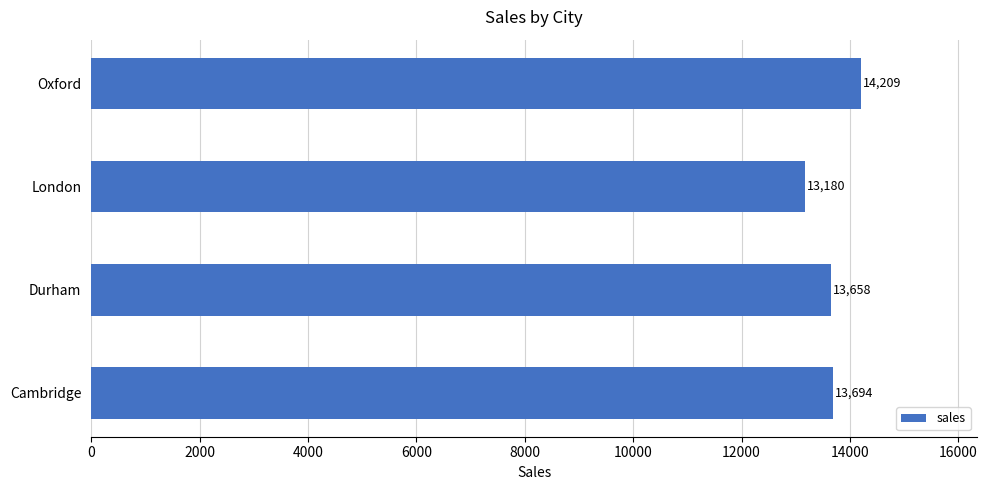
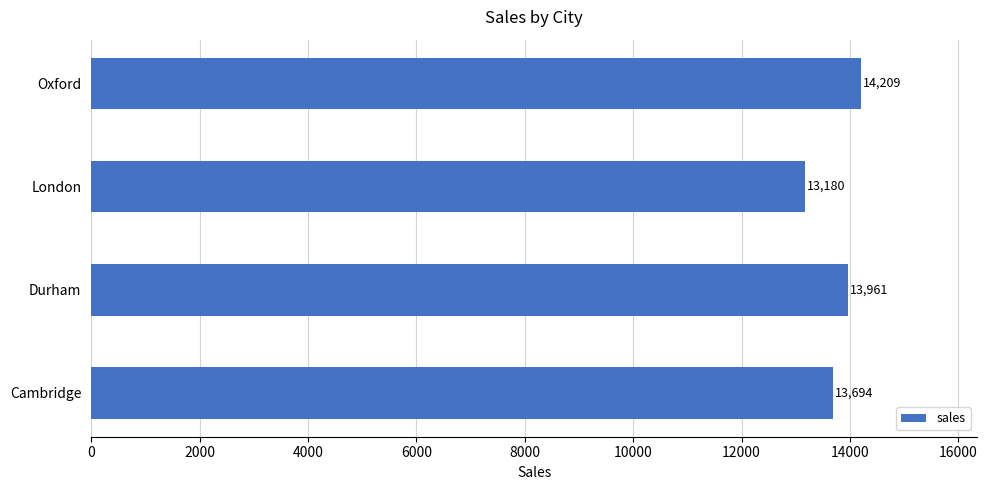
  {
    "Oxford": "14,209",
    "London": "13,180",
-   "Durham": "13,658",
+   "Durham": "13,961",
    "Cambridge": "13,694"
  }
